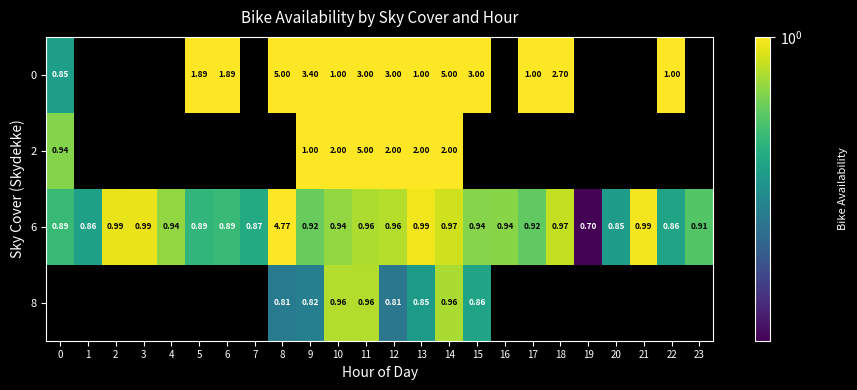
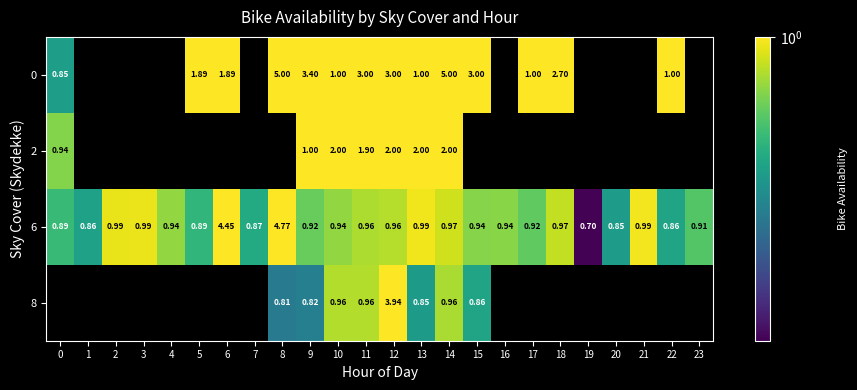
  {
    "0": {
      "0": 0.85,
      "5": 1.89,
      "6": 1.89,
      "8": 5.00,
      "9": 3.40,
      "10": 1.00,
      "11": 3.00,
      "12": 3.00,
      "13": 1.00,
      "14": 5.00,
      "15": 3.00,
      "17": 1.00,
      "18": 2.70,
      "22": 1.00
    },
    "2": {
      "0": 0.94,
      "9": 1.00,
      "10": 2.00,
-     "11": 5.00,
+     "11": 1.90,
      "12": 2.00,
      "13": 2.00,
      "14": 2.00
    },
    "6": {
      "0": 0.89,
      "1": 0.86,
      "2": 0.99,
      "3": 0.99,
      "4": 0.94,
      "5": 0.89,
-     "6": 0.89,
+     "6": 4.45,
      "7": 0.87,
      "8": 4.77,
      "9": 0.92,
      "10": 0.94,
      "11": 0.96,
      "12": 0.96,
      "13": 0.99,
      "14": 0.97,
      "15": 0.94,
      "16": 0.94,
      "17": 0.92,
      "18": 0.97,
      "19": 0.70,
      "20": 0.85,
      "21": 0.99,
      "22": 0.86,
      "23": 0.91
    },
    "8": {
      "8": 0.81,
      "9": 0.82,
      "10": 0.96,
      "11": 0.96,
-     "12": 0.81,
+     "12": 3.94,
      "13": 0.85,
      "14": 0.96,
      "15": 0.86
    }
  }
